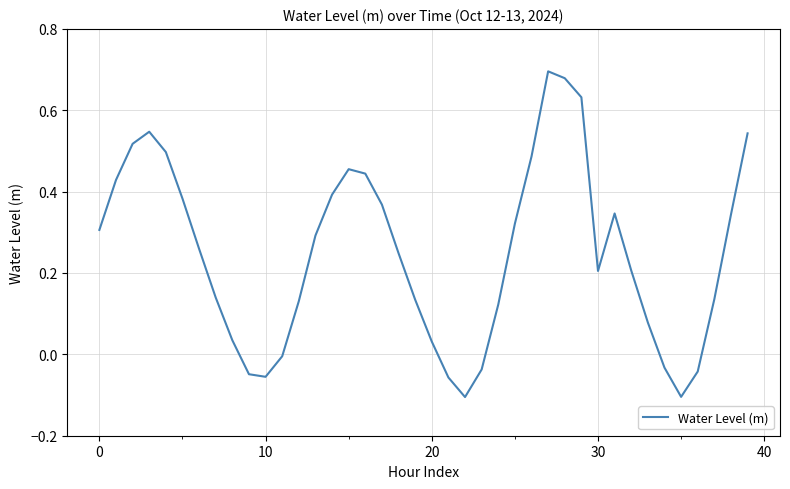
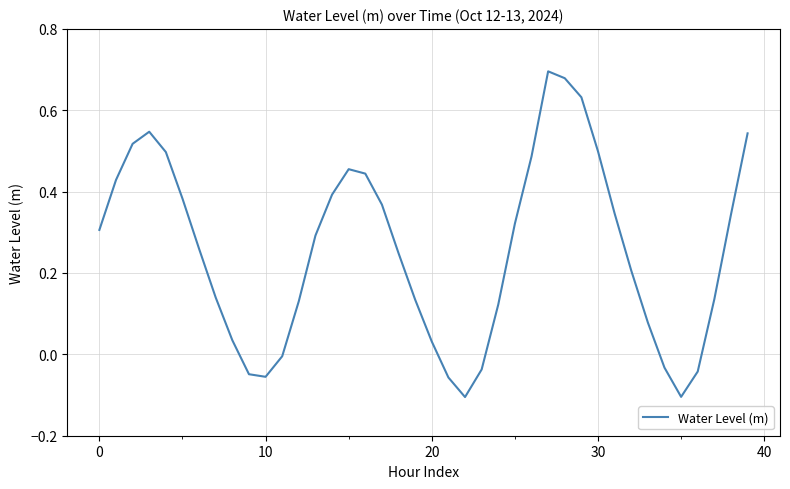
  {
    "0": 0.31,
    "10": -0.06,
    "20": 0.03,
-   "30": 0.20
+   "30": 0.50
  }
